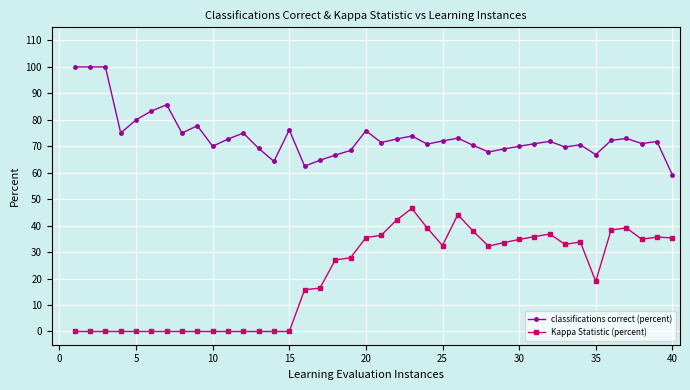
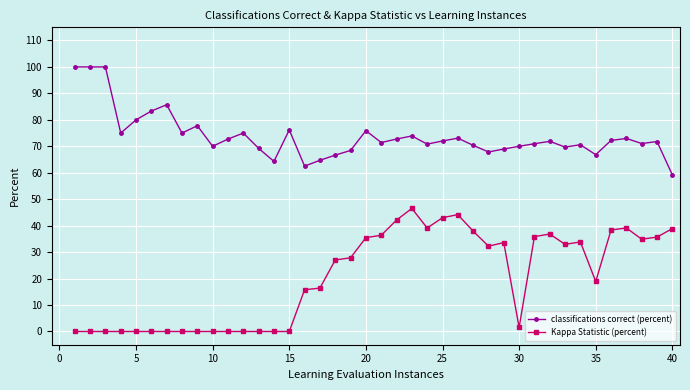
  {
    "classifications correct (percent)": {
      "5": 80,
      "10": 70,
      "15": 76,
      "20": 76,
      "25": 72,
      "30": 70,
      "35": 67,
      "40": 59
    },
    "Kappa Statistic (percent)": {
      "5": 0,
      "10": 0,
      "15": 0,
      "20": 35,
-     "25": 33,
-     "30": 35,
+     "25": 43,
+     "30": 2,
      "35": 19,
-     "40": 35
+     "40": 39
    }
  }
